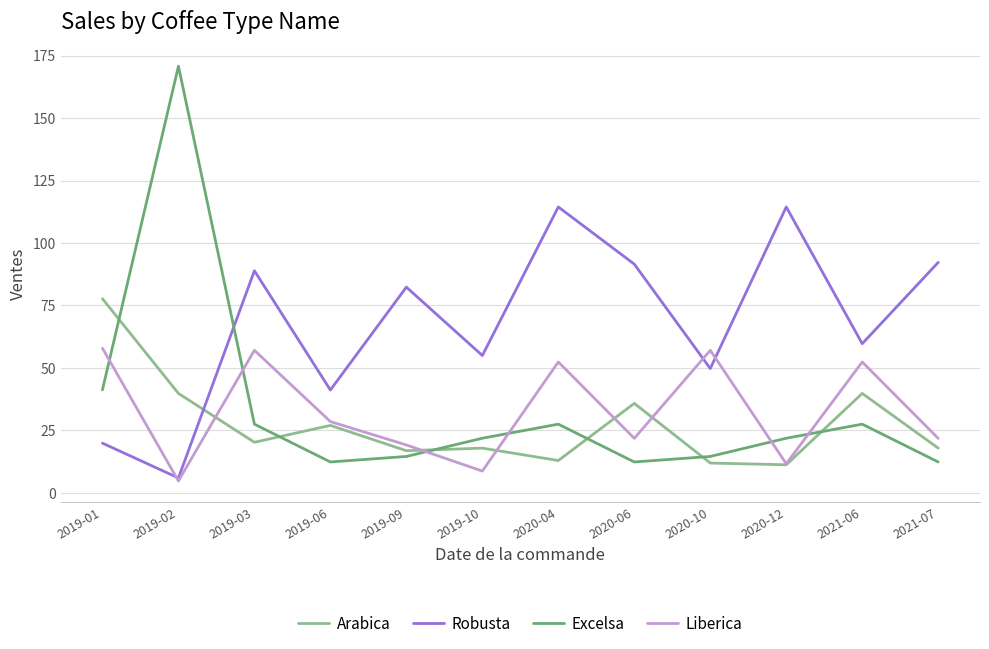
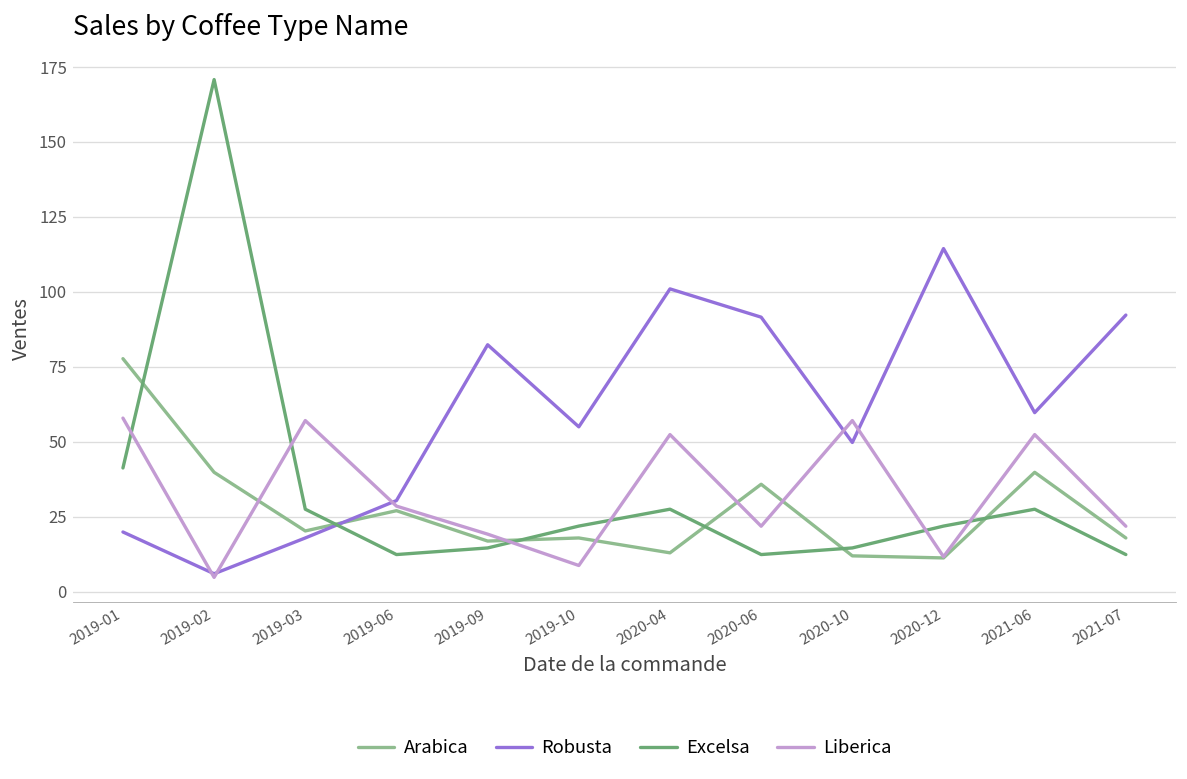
  {
    "Robusta": {
      "2019-01": 20,
      "2019-02": 6,
-     "2019-03": 89,
-     "2019-06": 41,
+     "2019-03": 18,
+     "2019-06": 30,
      "2019-09": 82,
      "2019-10": 55,
-     "2020-04": 114,
+     "2020-04": 101,
      "2020-06": 92,
      "2020-10": 50,
      "2020-12": 114,
      "2021-06": 60,
      "2021-07": 92
    },
    "Liberica": {
      "2019-01": 58,
      "2019-02": 5,
      "2019-03": 57,
      "2019-06": 29,
      "2019-09": 19,
      "2019-10": 9,
      "2020-04": 52,
      "2020-06": 22,
      "2020-10": 57,
      "2021-06": 52,
      "2021-07": 22
    }
  }
